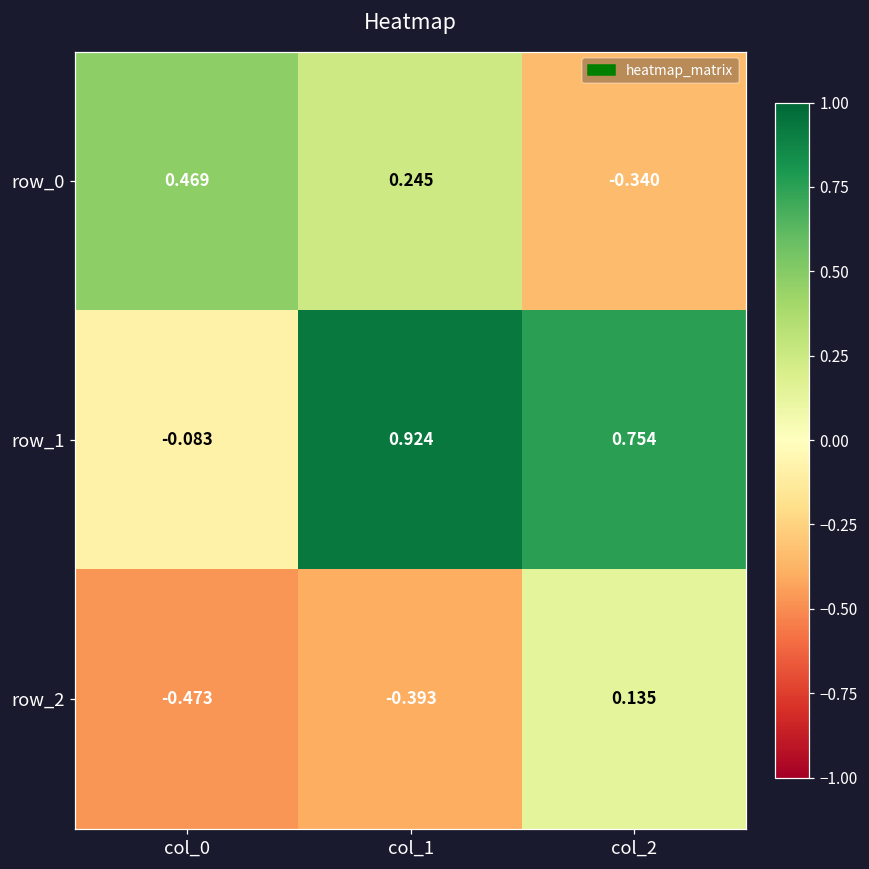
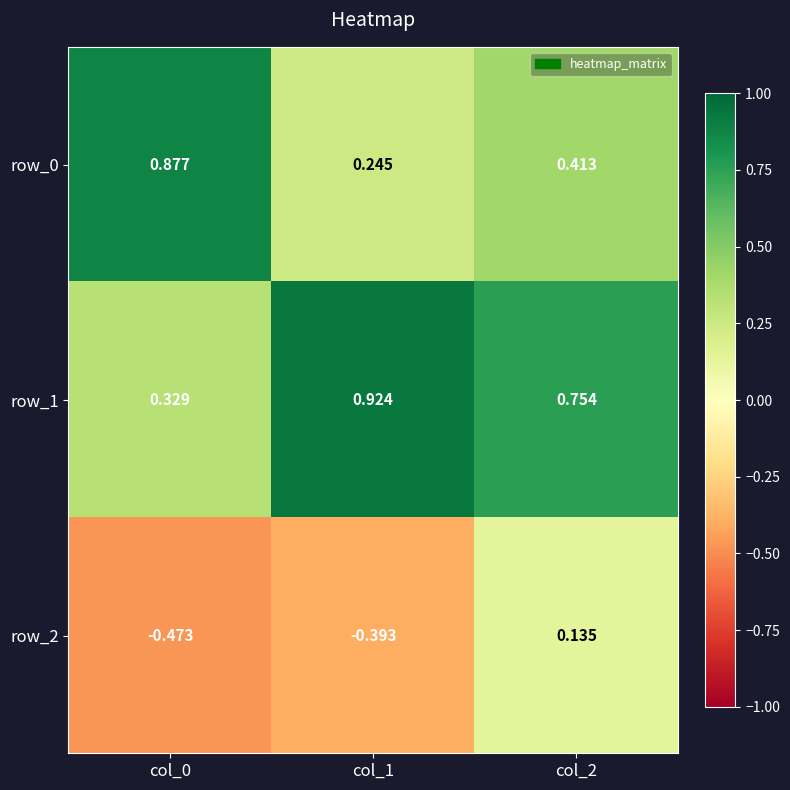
  {
    "row_0": {
-     "col_0": 0.469,
+     "col_0": 0.877,
      "col_1": 0.245,
-     "col_2": -0.340
+     "col_2": 0.413
    },
    "row_1": {
-     "col_0": -0.083,
+     "col_0": 0.329,
      "col_1": 0.924,
      "col_2": 0.754
    },
    "row_2": {
      "col_0": -0.473,
      "col_1": -0.393,
      "col_2": 0.135
    }
  }
